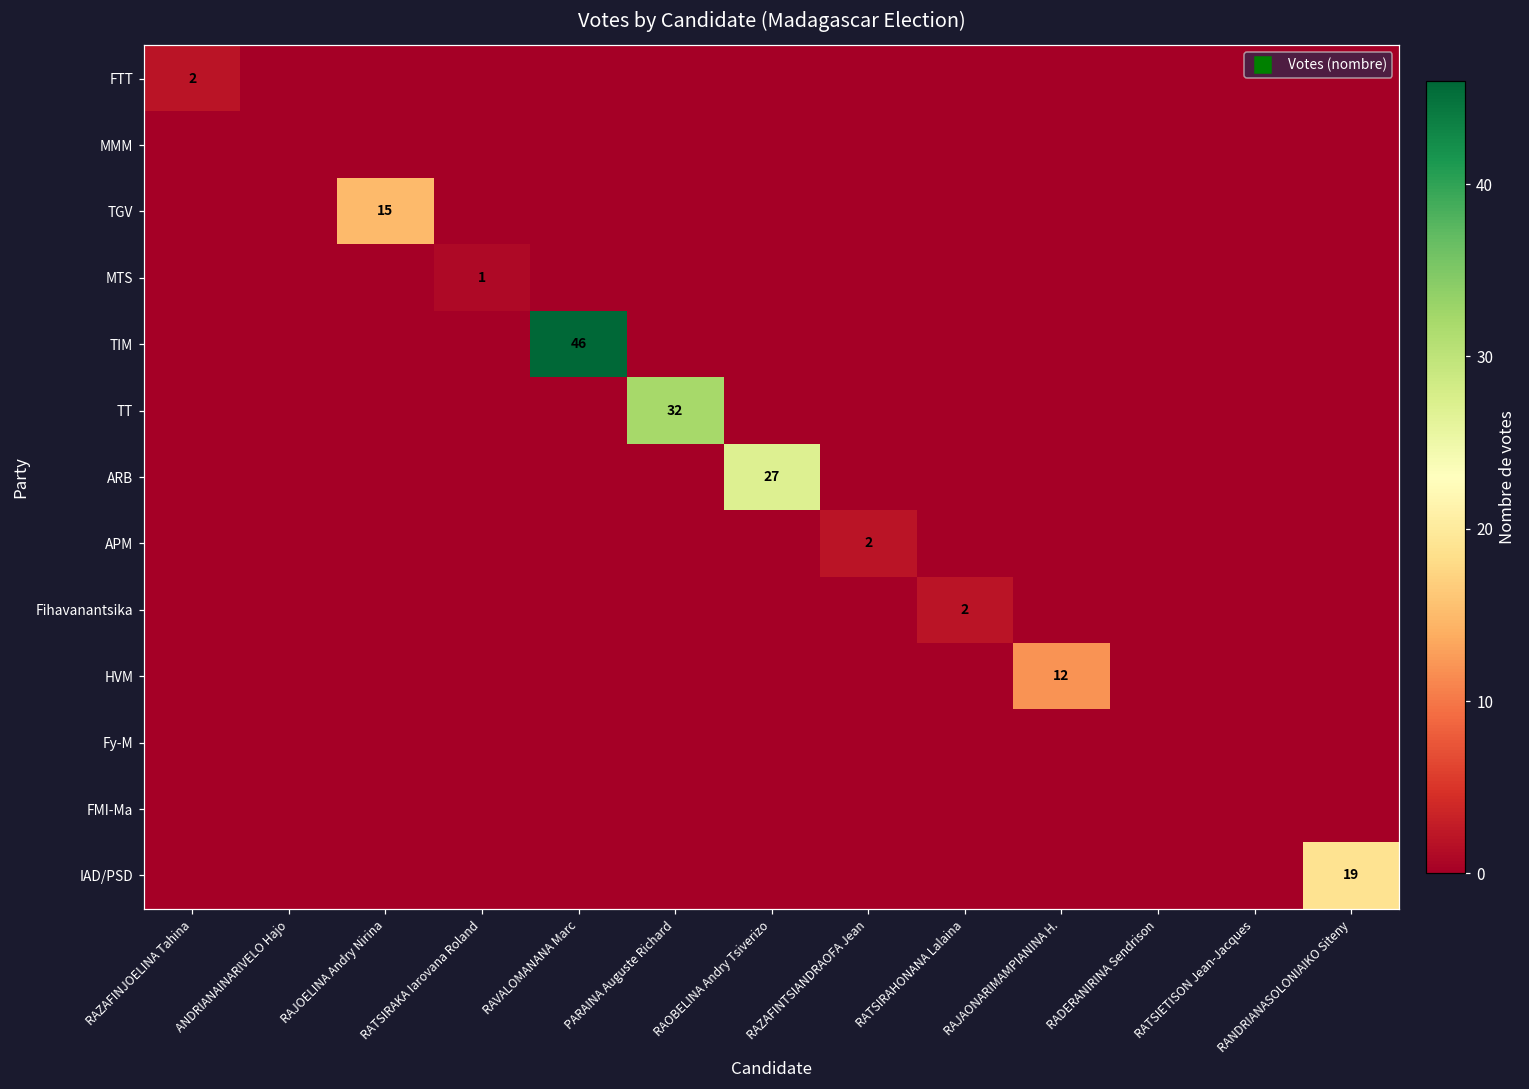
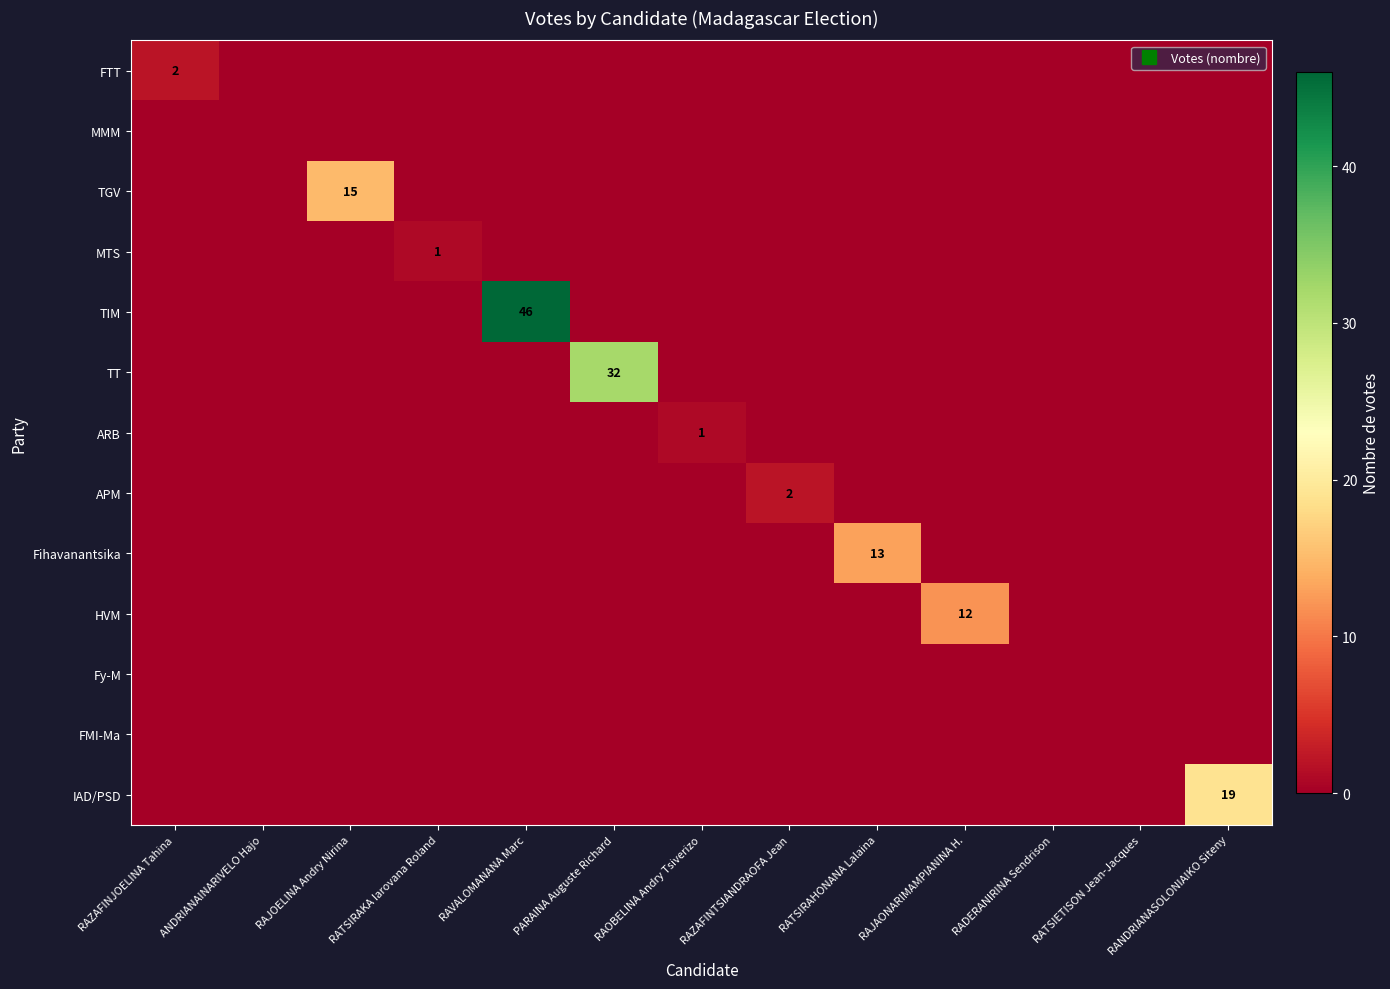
  {
    "FTT": {
      "RAZAFINJOELINA Tahina": 2
    },
    "TGV": {
      "RAJOELINA Andry Nirina": 15
    },
    "MTS": {
      "RATSIRAKA Iarovana Roland": 1
    },
    "TIM": {
      "RAVALOMANANA Marc": 46
    },
    "TT": {
      "PARAINA Auguste Richard": 32
    },
    "ARB": {
-     "RAOBELINA Andry Tsiverizo": 27
+     "RAOBELINA Andry Tsiverizo": 1
    },
    "APM": {
      "RAZAFINTSIANDRAOFA Jean": 2
    },
    "Fihavanantsika": {
-     "RATSIRAHONANA Lalaina": 2
+     "RATSIRAHONANA Lalaina": 13
    },
    "HVM": {
      "RAJAONARIMAMPIANINA H.": 12
    },
    "IAD/PSD": {
      "RANDRIANASOLONIAIKO Siteny": 19
    }
  }
